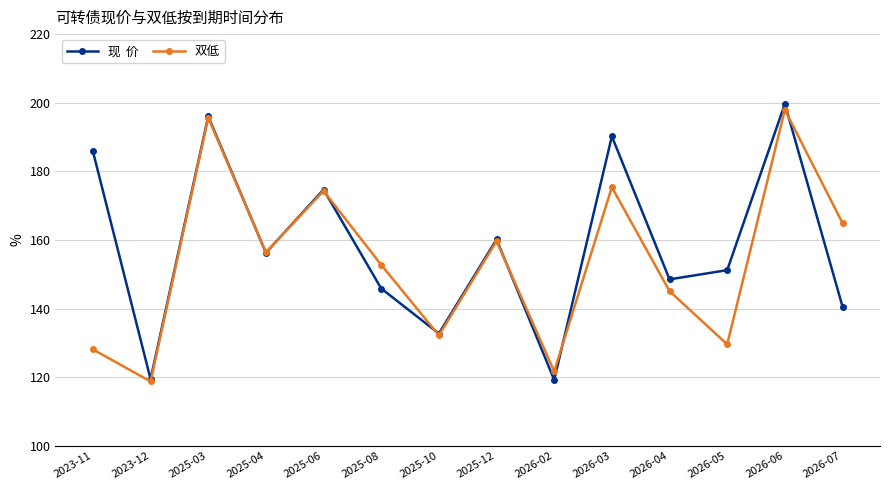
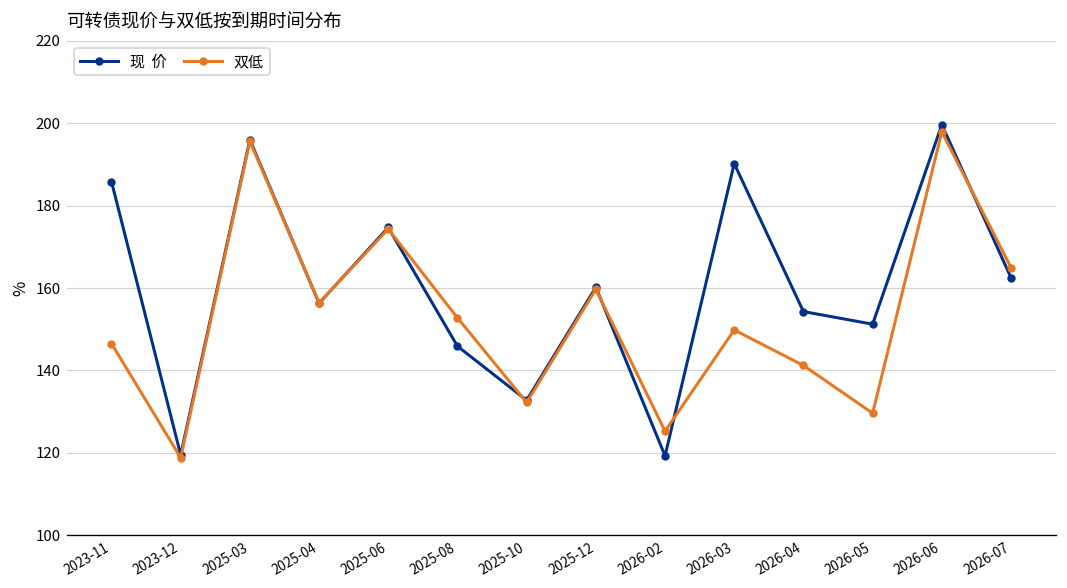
  {
    "现 价": {
      "2023-11": 186,
      "2025-08": 146,
      "2026-02": 119,
      "2026-03": 190,
-     "2026-04": 149,
+     "2026-04": 154,
      "2026-05": 151,
      "2026-06": 200,
-     "2026-07": 141
+     "2026-07": 162
    },
    "双低": {
-     "2023-11": 128,
+     "2023-11": 147,
      "2025-08": 153,
-     "2026-02": 122,
-     "2026-03": 175,
-     "2026-04": 145,
+     "2026-02": 125,
+     "2026-03": 150,
+     "2026-04": 141,
      "2026-05": 130,
      "2026-06": 198,
      "2026-07": 165
    }
  }
